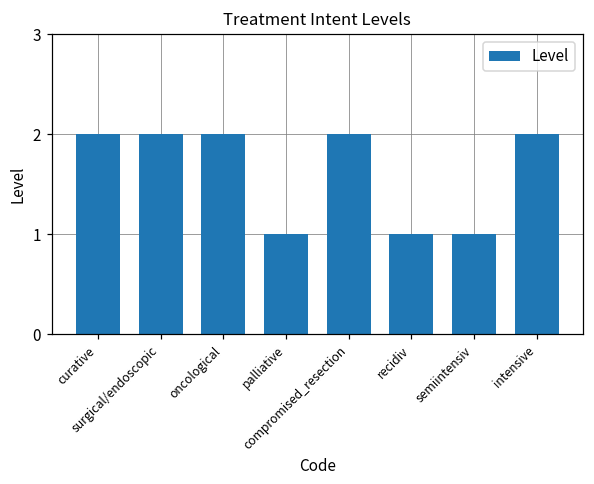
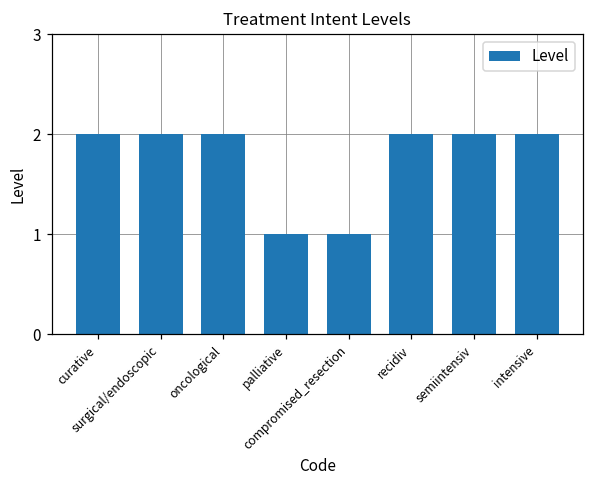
  {
    "curative": 2,
    "surgical/endoscopic": 2,
    "oncological": 2,
    "palliative": 1,
-   "compromised_resection": 2,
-   "recidiv": 1,
-   "semiintensiv": 1,
+   "compromised_resection": 1,
+   "recidiv": 2,
+   "semiintensiv": 2,
    "intensive": 2
  }
